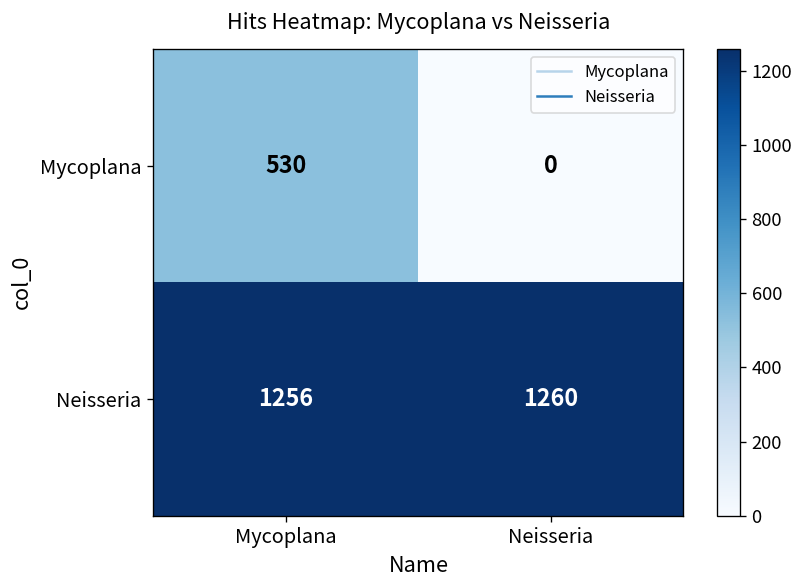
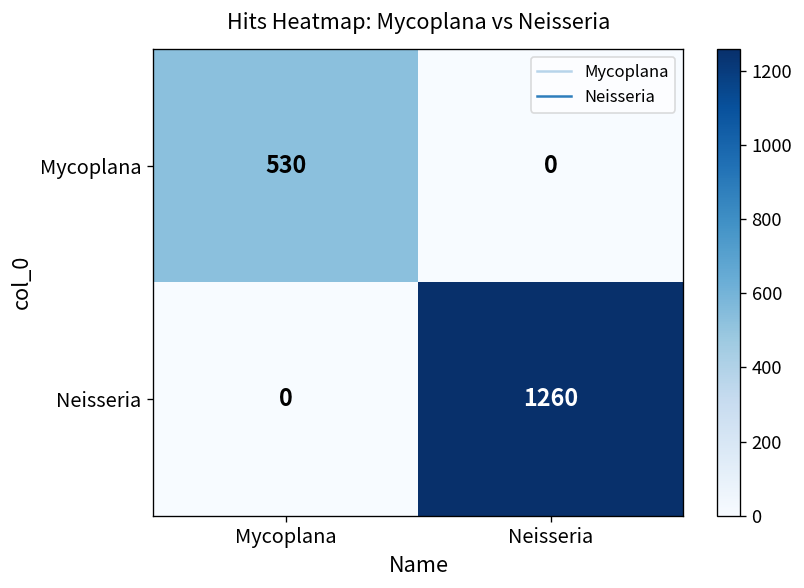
  {
    "Mycoplana": {
      "Mycoplana": 530,
      "Neisseria": 0
    },
    "Neisseria": {
-     "Mycoplana": 1256,
+     "Mycoplana": 0,
      "Neisseria": 1260
    }
  }
